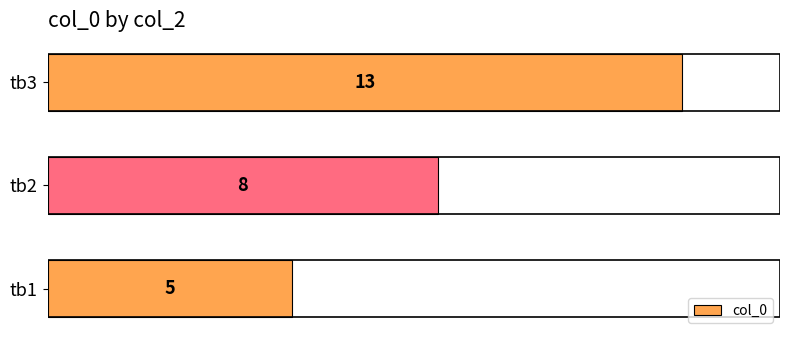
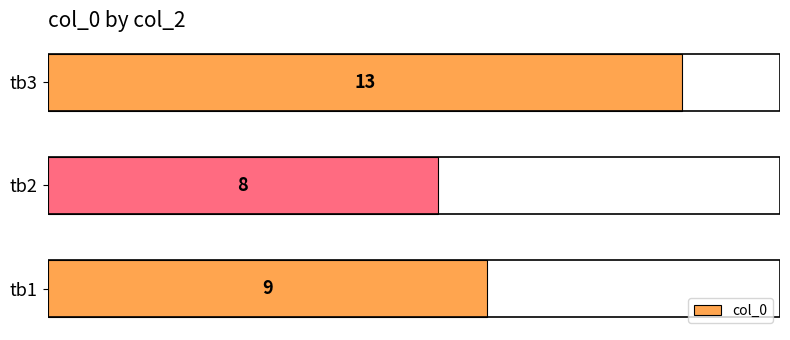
  {
    "tb3": 13,
    "tb2": 8,
-   "tb1": 5
+   "tb1": 9
  }
